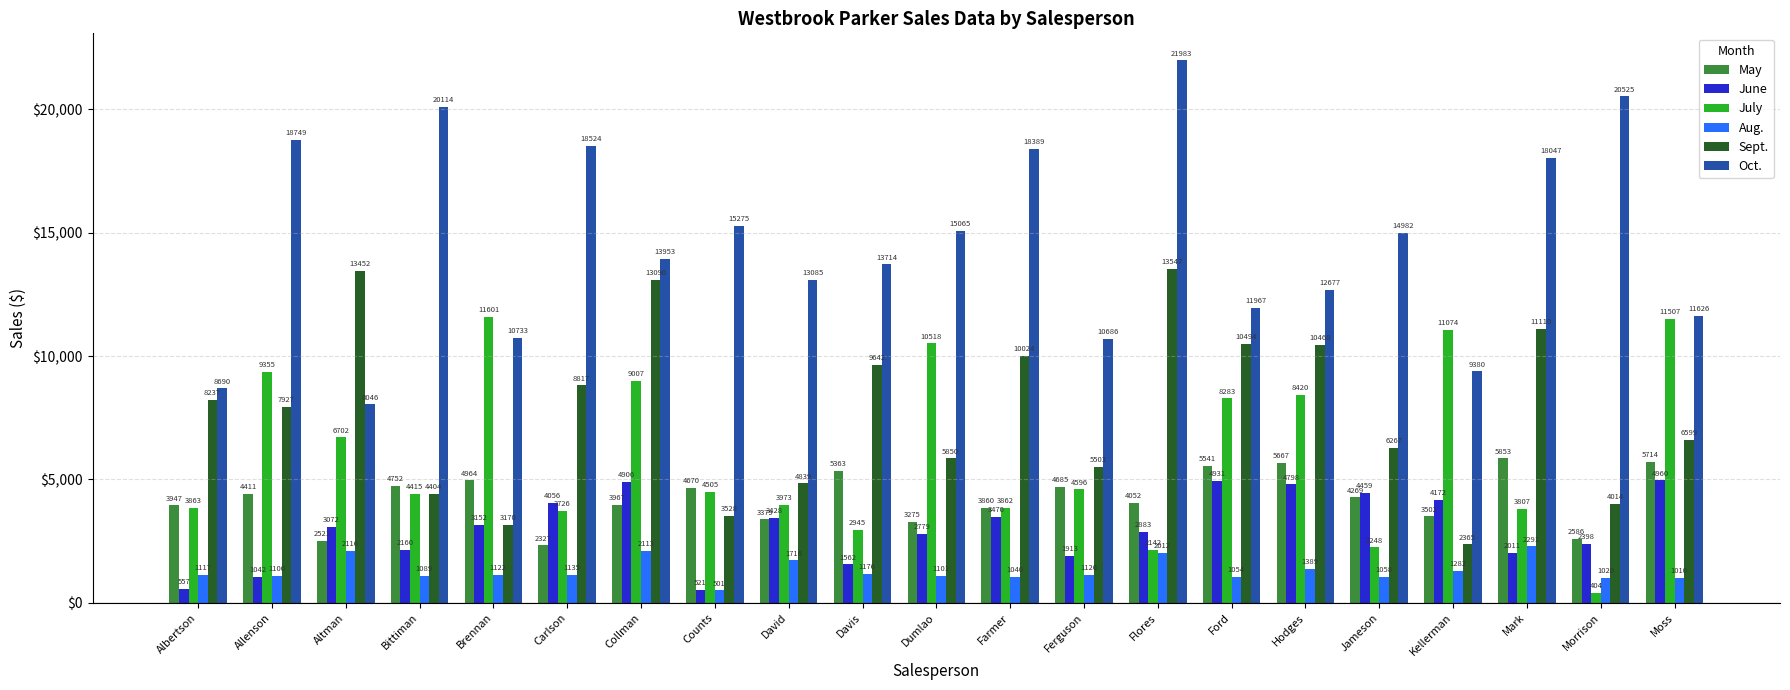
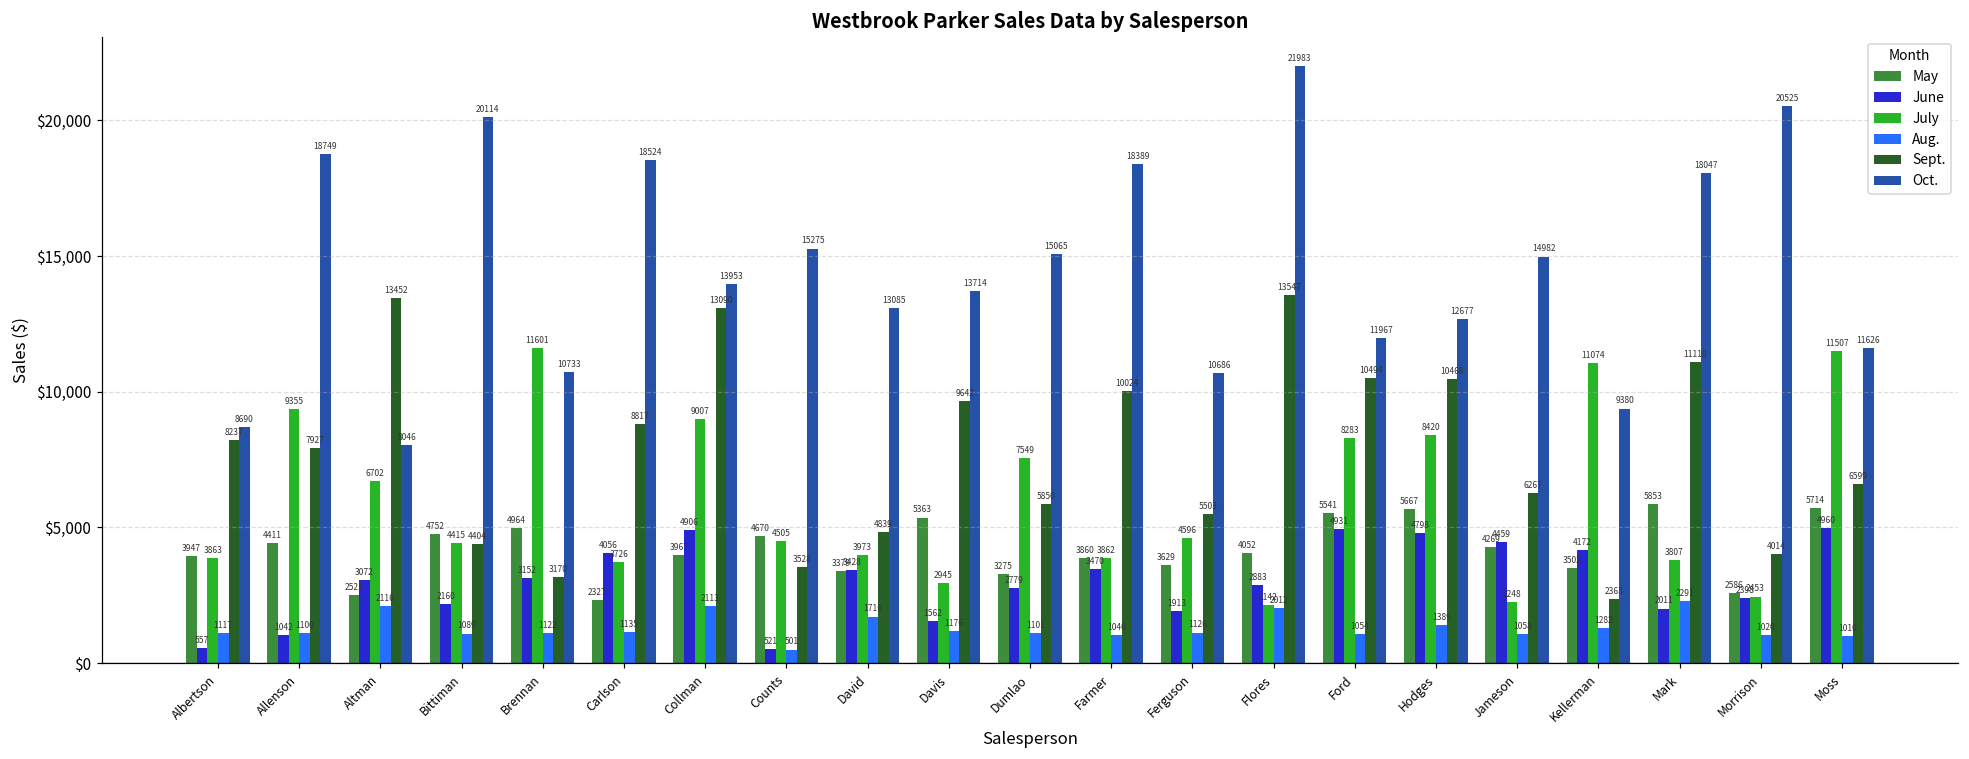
  {
    "May": {
      "Albertson": 3947,
      "Allenson": 4411,
      "Altman": 2521,
      "Bittiman": 4752,
      "Brennan": 4964,
      "Carlson": 2327,
      "Collman": 3967,
      "Counts": 4670,
      "Davis": 5363,
      "Dumlao": 3275,
      "Farmer": 3860,
-     "Ferguson": 4685,
+     "Ferguson": 3629,
      "Flores": 4052,
      "Ford": 5541,
      "Hodges": 5667,
      "Kellerman": 3502,
      "Mark": 5853,
      "Moss": 5714
    },
    "June": {
      "Albertson": 557,
      "Allenson": 1042,
      "Altman": 3072,
      "Bittiman": 2160,
      "Brennan": 3152,
      "Carlson": 4056,
      "Collman": 4906,
      "Counts": 521,
      "Davis": 1562,
      "Dumlao": 2779,
      "Farmer": 3470,
      "Ferguson": 1913,
      "Flores": 2883,
      "Ford": 4931,
      "Hodges": 4798,
      "Kellerman": 4172,
      "Mark": 2011,
      "Moss": 4960
    },
    "July": {
      "Albertson": 3863,
      "Allenson": 9355,
      "Altman": 6702,
      "Bittiman": 4415,
      "Brennan": 11601,
      "Carlson": 3726,
      "Collman": 9007,
      "Counts": 4505,
      "David": 3973,
      "Davis": 2945,
-     "Dumlao": 10518,
+     "Dumlao": 7549,
      "Farmer": 3862,
      "Ferguson": 4596,
      "Ford": 8283,
      "Hodges": 8420,
      "Jameson": 2248,
      "Kellerman": 11074,
      "Mark": 3807,
-     "Morrison": 404,
+     "Morrison": 2453,
      "Moss": 11507
    },
    "Aug.": {
      "Albertson": 1117,
      "Allenson": 1100,
      "Altman": 2116,
      "Bittiman": 1089,
      "Brennan": 1122,
      "Carlson": 1135,
      "Collman": 2113,
      "Counts": 501,
      "David": 1716,
      "Davis": 1176,
      "Dumlao": 1101,
      "Farmer": 1040,
      "Ferguson": 1126,
      "Ford": 1054,
      "Hodges": 1389,
      "Jameson": 1058,
      "Kellerman": 1282,
      "Mark": 2291,
      "Morrison": 1020,
      "Moss": 1010
    },
    "Sept.": {
      "Albertson": 8237,
      "Allenson": 7927,
      "Altman": 13452,
      "Bittiman": 4404,
      "Brennan": 3170,
      "Carlson": 8817,
      "Collman": 13090,
      "Counts": 3528,
      "David": 4839,
      "Davis": 9642,
      "Dumlao": 5850,
      "Farmer": 10024,
      "Ferguson": 5503,
      "Flores": 13547,
      "Ford": 10494,
      "Hodges": 10468,
      "Jameson": 6267,
      "Kellerman": 2365,
      "Mark": 11110,
      "Morrison": 4014,
      "Moss": 6599
    },
    "Oct.": {
      "Albertson": 8690,
      "Allenson": 18749,
      "Altman": 8046,
      "Bittiman": 20114,
      "Brennan": 10733,
      "Carlson": 18524,
      "Collman": 13953,
      "Counts": 15275,
      "David": 13085,
      "Davis": 13714,
      "Dumlao": 15065,
      "Farmer": 18389,
      "Ferguson": 10686,
      "Flores": 21983,
      "Ford": 11967,
      "Hodges": 12677,
      "Jameson": 14982,
      "Kellerman": 9380,
      "Mark": 18047,
      "Morrison": 20525,
      "Moss": 11626
    }
  }
